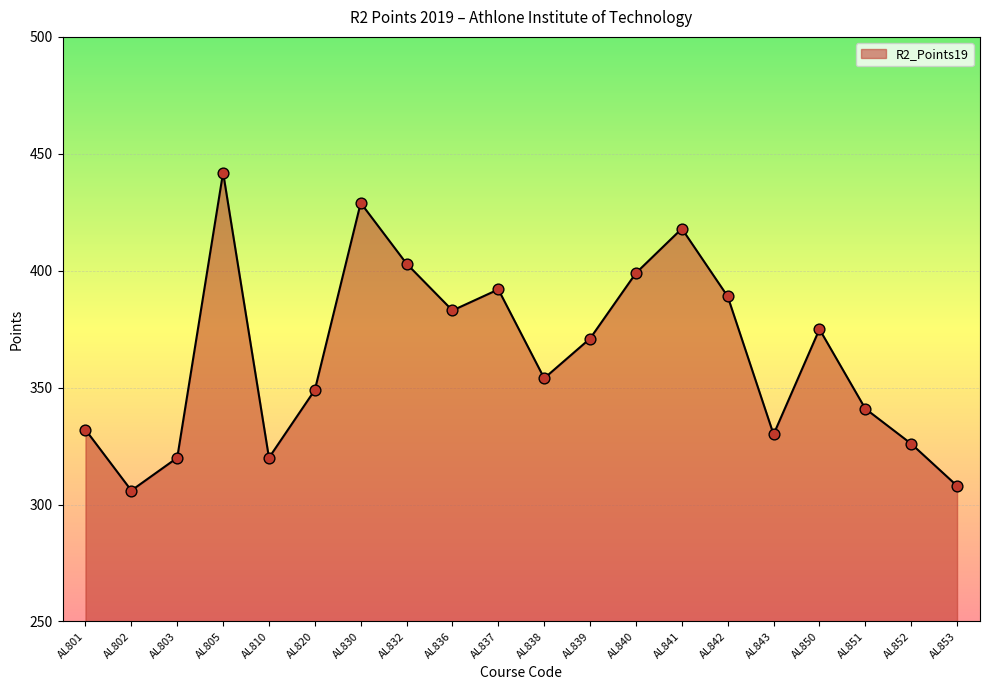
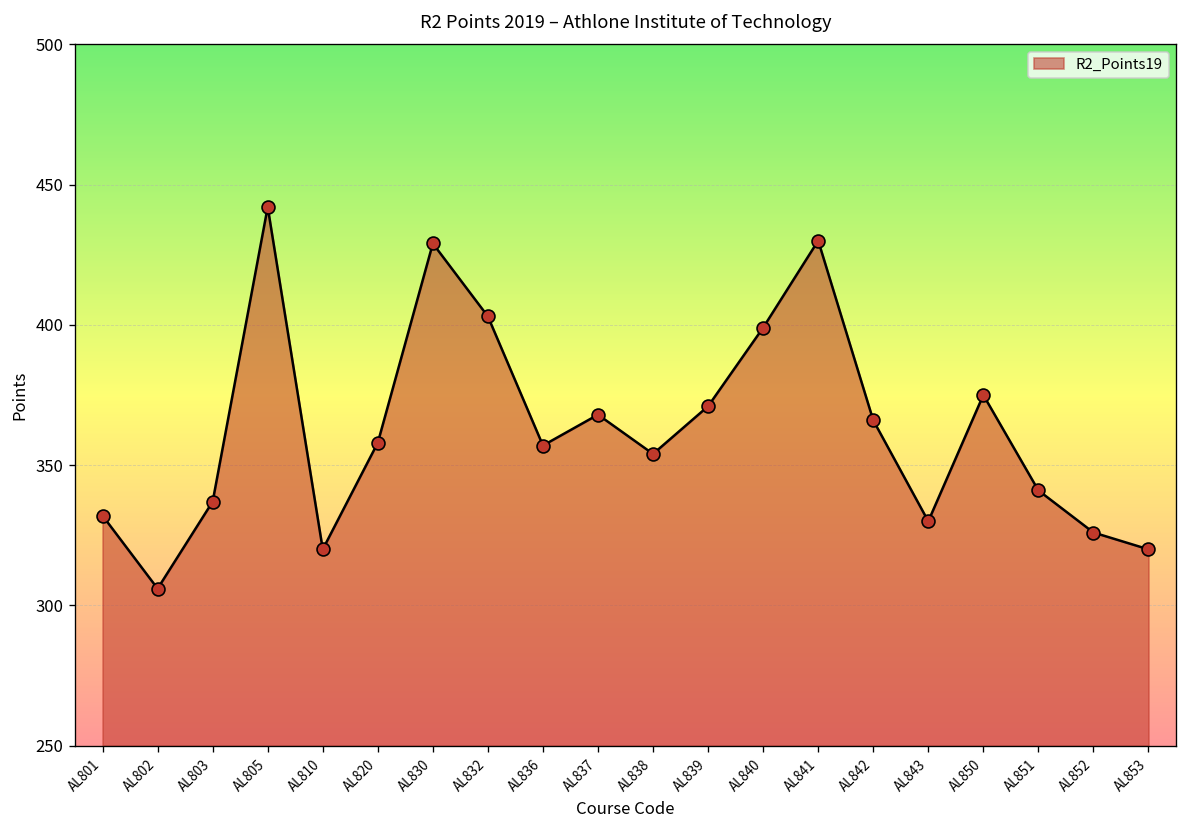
  {
    "AL801": 332,
    "AL802": 306,
-   "AL803": 320,
+   "AL803": 337,
    "AL805": 442,
    "AL810": 320,
-   "AL820": 349,
+   "AL820": 358,
    "AL830": 429,
    "AL832": 403,
-   "AL836": 383,
-   "AL837": 392,
+   "AL836": 357,
+   "AL837": 368,
    "AL838": 354,
    "AL839": 371,
    "AL840": 399,
-   "AL841": 418,
-   "AL842": 389,
+   "AL841": 430,
+   "AL842": 366,
    "AL843": 330,
    "AL850": 375,
    "AL851": 341,
    "AL852": 326,
-   "AL853": 308
+   "AL853": 320
  }
